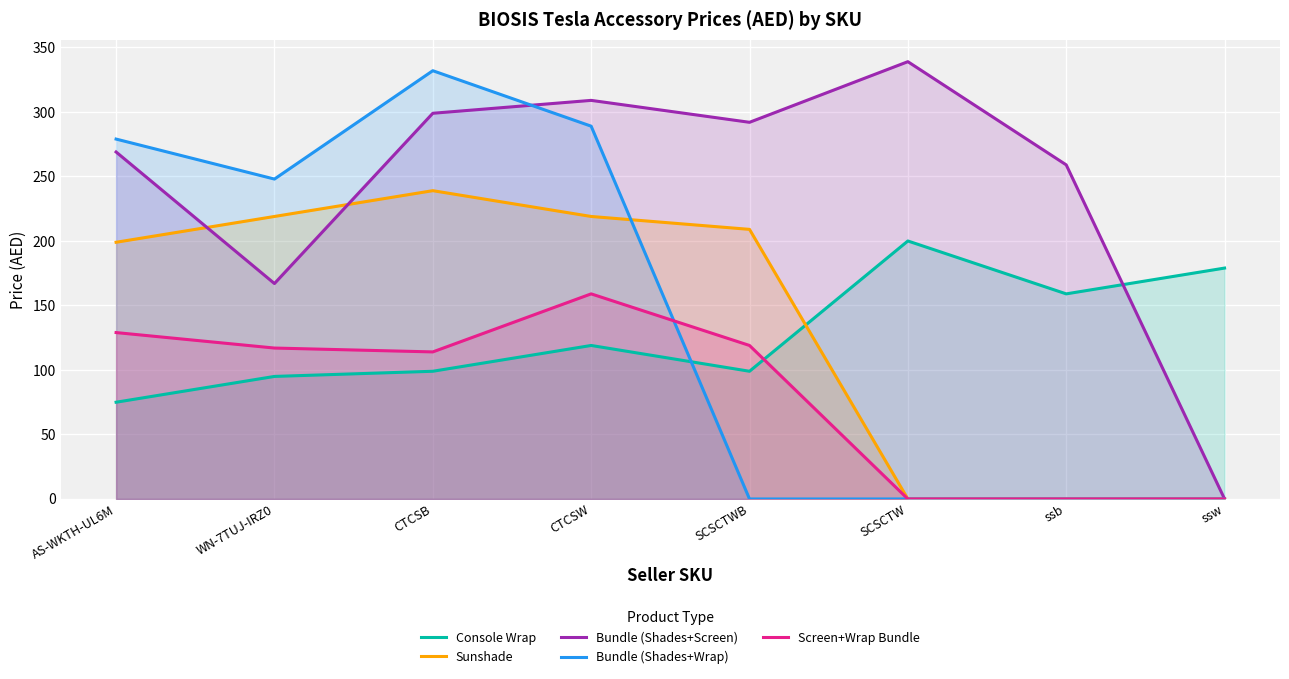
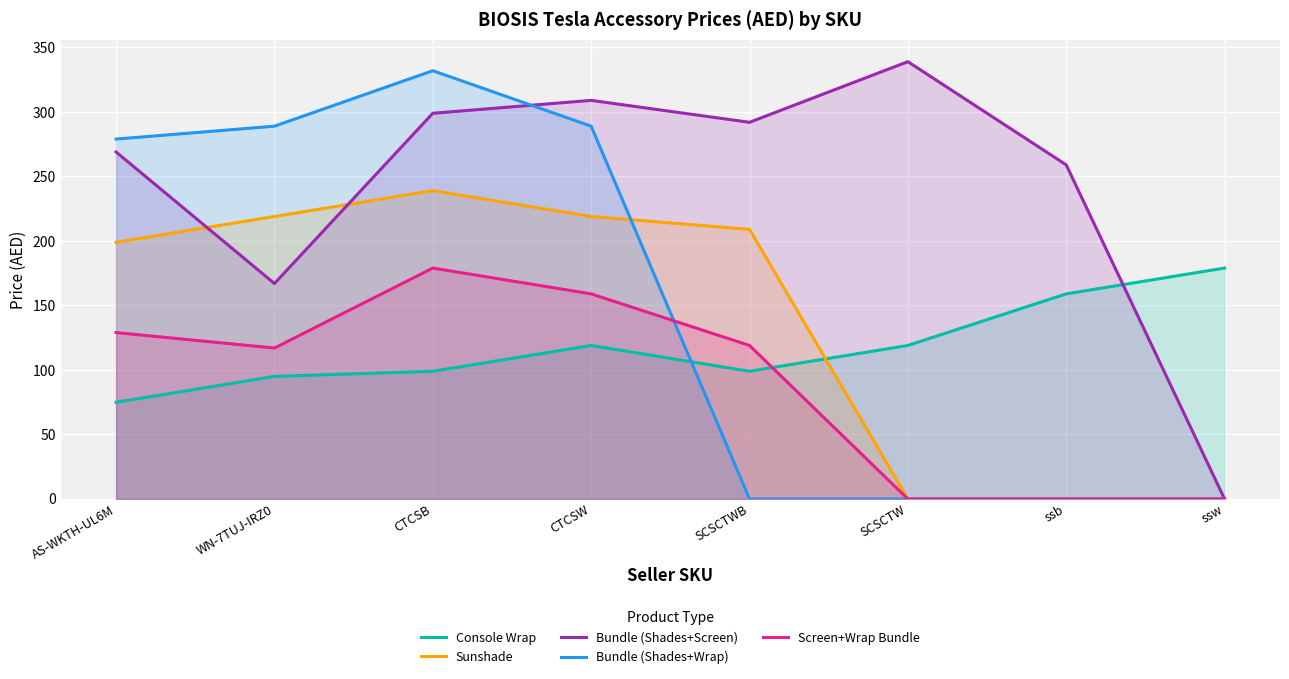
  {
    "Console Wrap": {
      "AS-WKTH-UL6M": 75,
      "WN-7TUJ-IRZ0": 95,
      "CTCSB": 99,
      "CTCSW": 119,
      "SCSCTWB": 99,
-     "SCSCTW": 200,
+     "SCSCTW": 119,
      "ssb": 159,
      "ssw": 179
    },
    "Sunshade": {
      "AS-WKTH-UL6M": 199,
      "WN-7TUJ-IRZ0": 219,
      "CTCSB": 239,
      "CTCSW": 219,
      "SCSCTWB": 209
    },
    "Bundle (Shades+Screen)": {
      "AS-WKTH-UL6M": 269,
      "WN-7TUJ-IRZ0": 167,
      "CTCSB": 299,
      "CTCSW": 309,
      "SCSCTWB": 292,
      "SCSCTW": 339,
      "ssb": 259
    },
    "Bundle (Shades+Wrap)": {
      "AS-WKTH-UL6M": 279,
-     "WN-7TUJ-IRZ0": 248,
+     "WN-7TUJ-IRZ0": 289,
      "CTCSB": 332,
      "CTCSW": 289,
      "SCSCTWB": 0
    },
    "Screen+Wrap Bundle": {
      "AS-WKTH-UL6M": 129,
      "WN-7TUJ-IRZ0": 117,
-     "CTCSB": 114,
+     "CTCSB": 179,
      "CTCSW": 159,
      "SCSCTWB": 119
    }
  }
